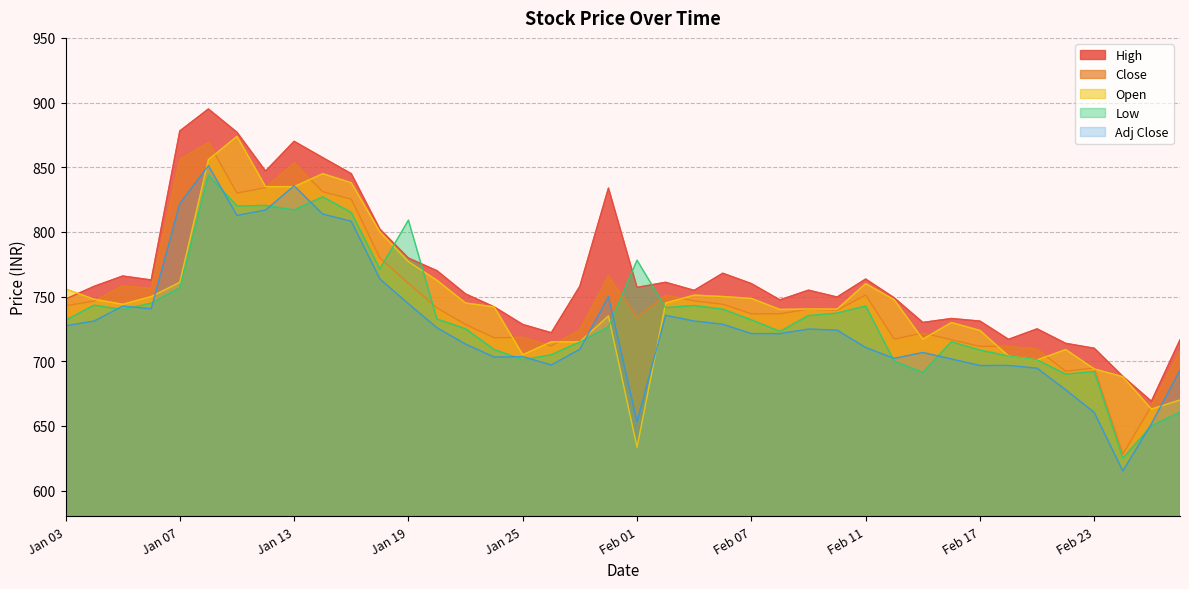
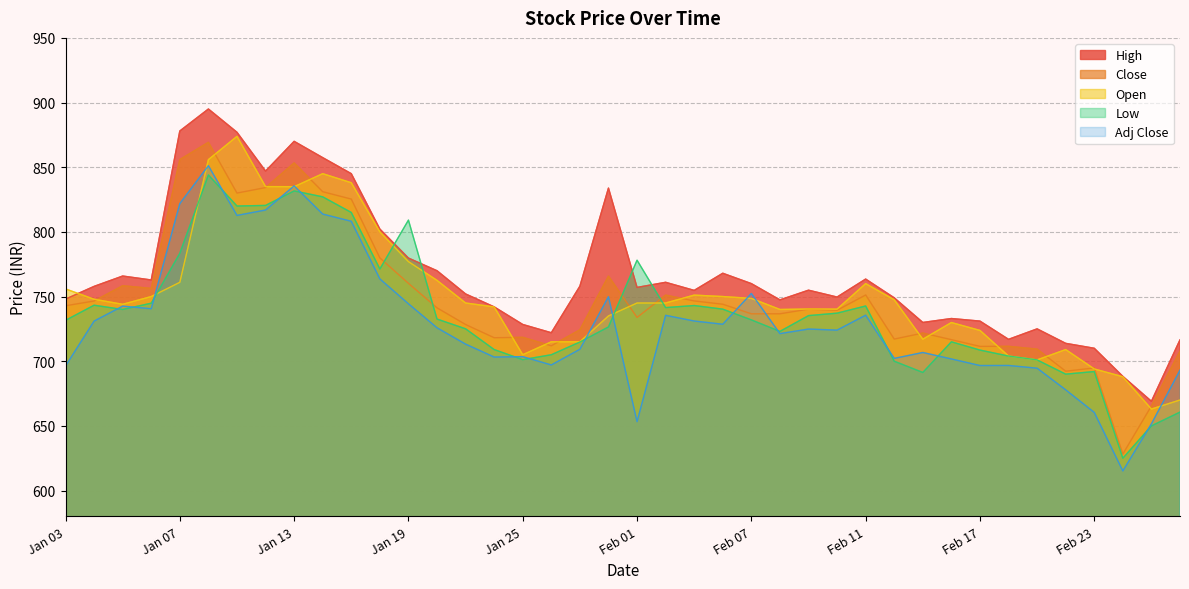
  {
    "Open": {
      "Jan 03": 756,
      "Jan 07": 761,
      "Jan 19": 777,
-     "Feb 01": 634,
+     "Feb 01": 745,
      "Feb 07": 749,
      "Feb 11": 760,
      "Feb 17": 724
    },
    "Low": {
      "Jan 03": 732,
-     "Jan 07": 757,
-     "Jan 13": 817,
+     "Jan 07": 783,
+     "Jan 13": 832,
      "Jan 19": 809,
      "Jan 25": 701,
      "Feb 01": 778,
      "Feb 07": 732,
      "Feb 11": 743,
      "Feb 17": 709,
      "Feb 23": 692
    },
    "Adj Close": {
-     "Jan 03": 727,
+     "Jan 03": 696,
      "Jan 07": 822,
      "Jan 19": 744,
      "Feb 01": 653,
-     "Feb 07": 721,
-     "Feb 11": 711,
+     "Feb 07": 752,
+     "Feb 11": 736,
      "Feb 17": 697,
      "Feb 23": 660
    }
  }
